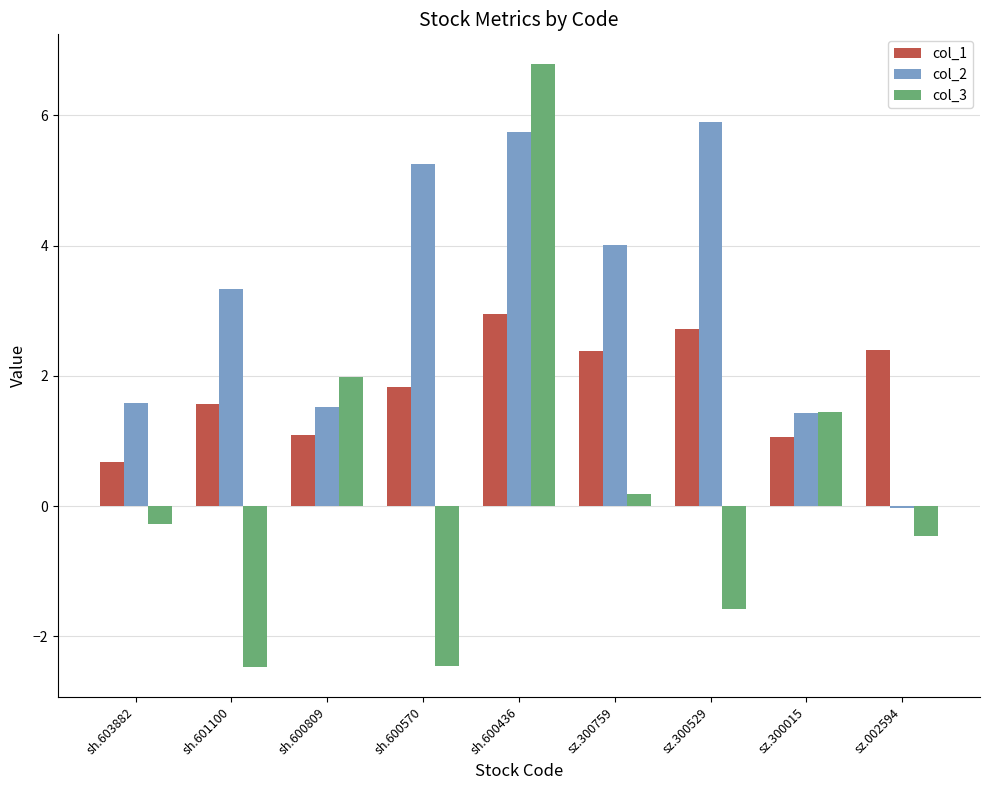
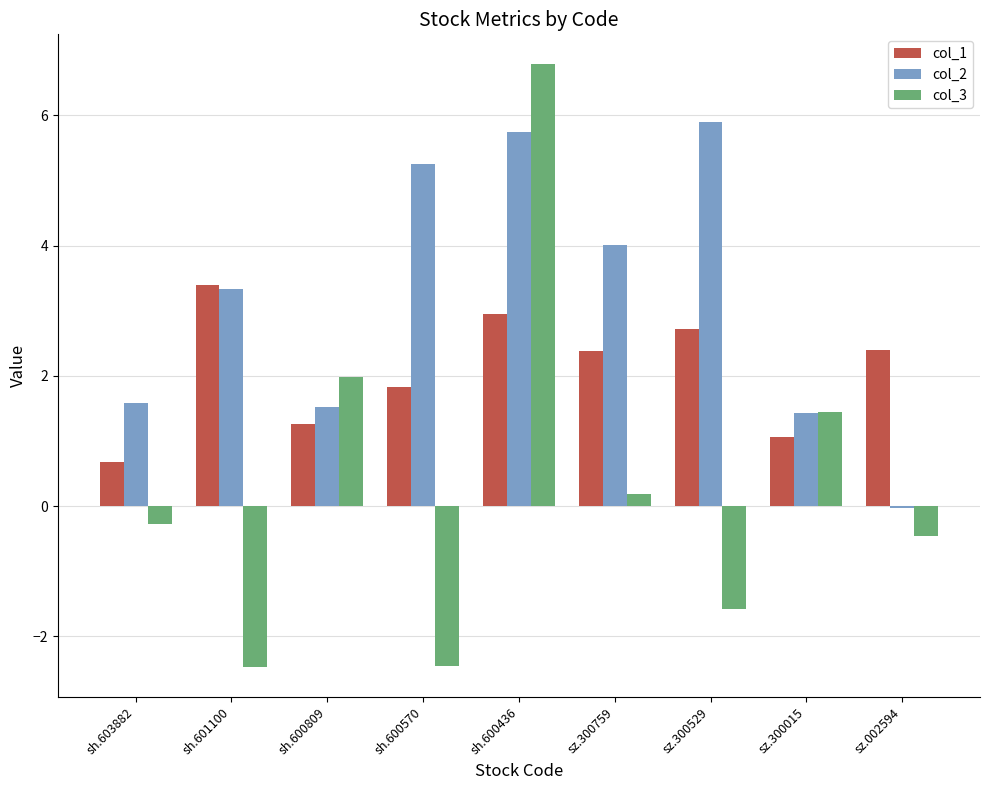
  {
    "col_1": {
      "sh.603882": 0.7,
-     "sh.601100": 1.6,
-     "sh.600809": 1.1,
+     "sh.601100": 3.4,
+     "sh.600809": 1.3,
      "sh.600570": 1.8,
      "sh.600436": 3.0,
      "sz.300759": 2.4,
      "sz.300529": 2.7,
      "sz.300015": 1.1,
      "sz.002594": 2.4
    },
    "col_2": {
      "sh.603882": 1.6,
      "sh.601100": 3.3,
      "sh.600809": 1.5,
      "sh.600570": 5.3,
      "sh.600436": 5.7,
      "sz.300759": 4.0,
      "sz.300529": 5.9,
      "sz.300015": 1.4
    },
    "col_3": {
      "sh.603882": -0.3,
      "sh.601100": -2.5,
      "sh.600809": 2.0,
      "sh.600570": -2.5,
      "sh.600436": 6.8,
      "sz.300759": 0.2,
      "sz.300529": -1.6,
      "sz.300015": 1.4,
      "sz.002594": -0.5
    }
  }
